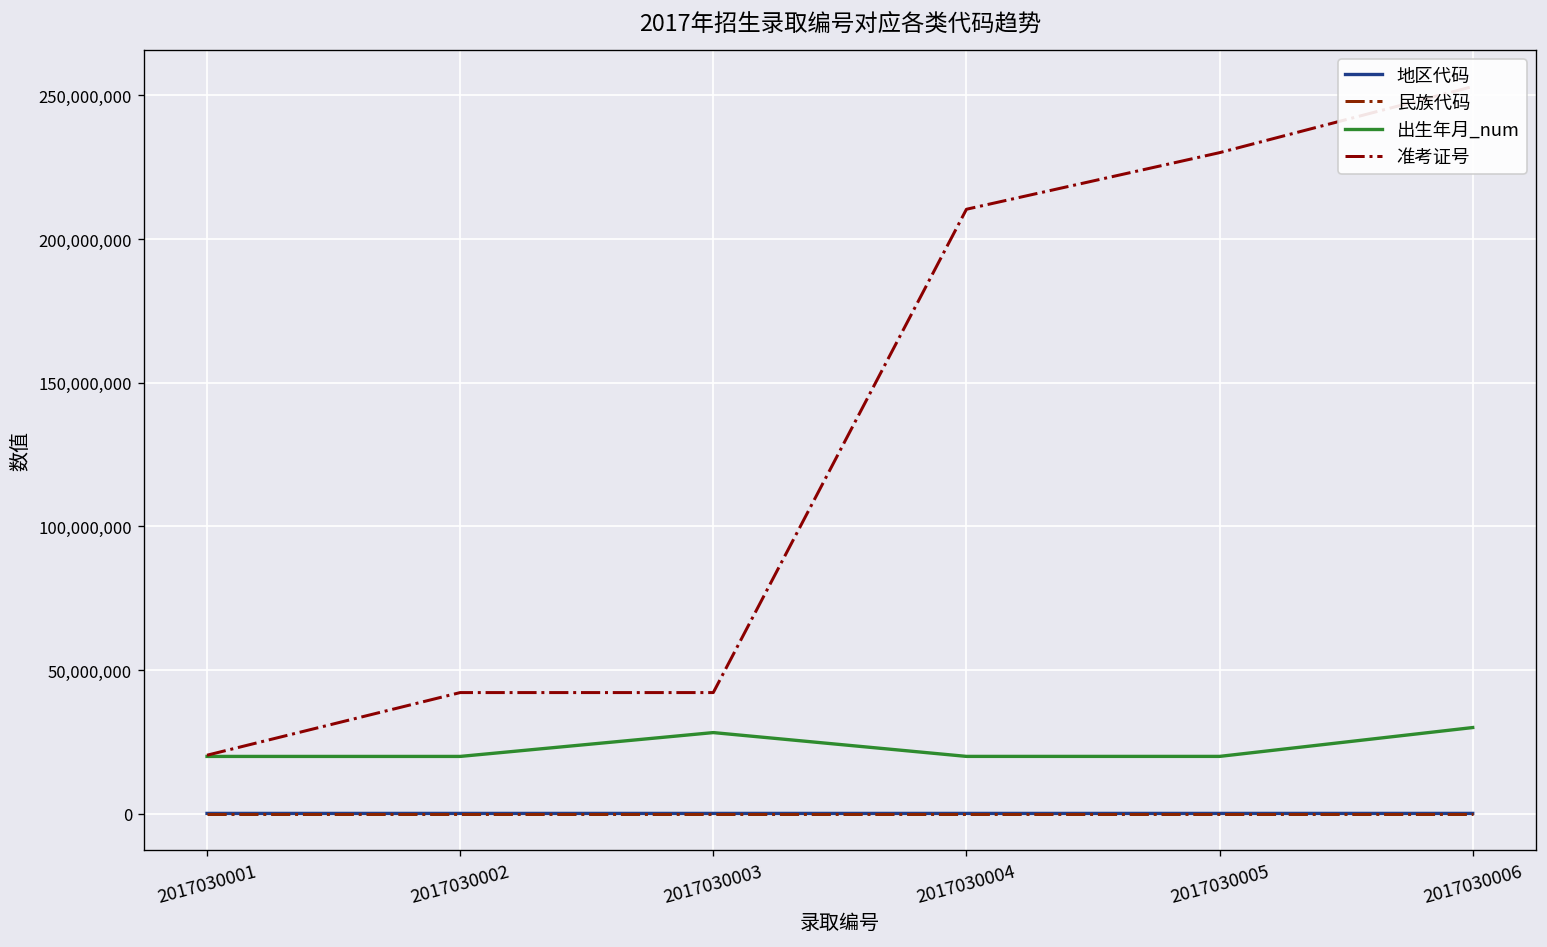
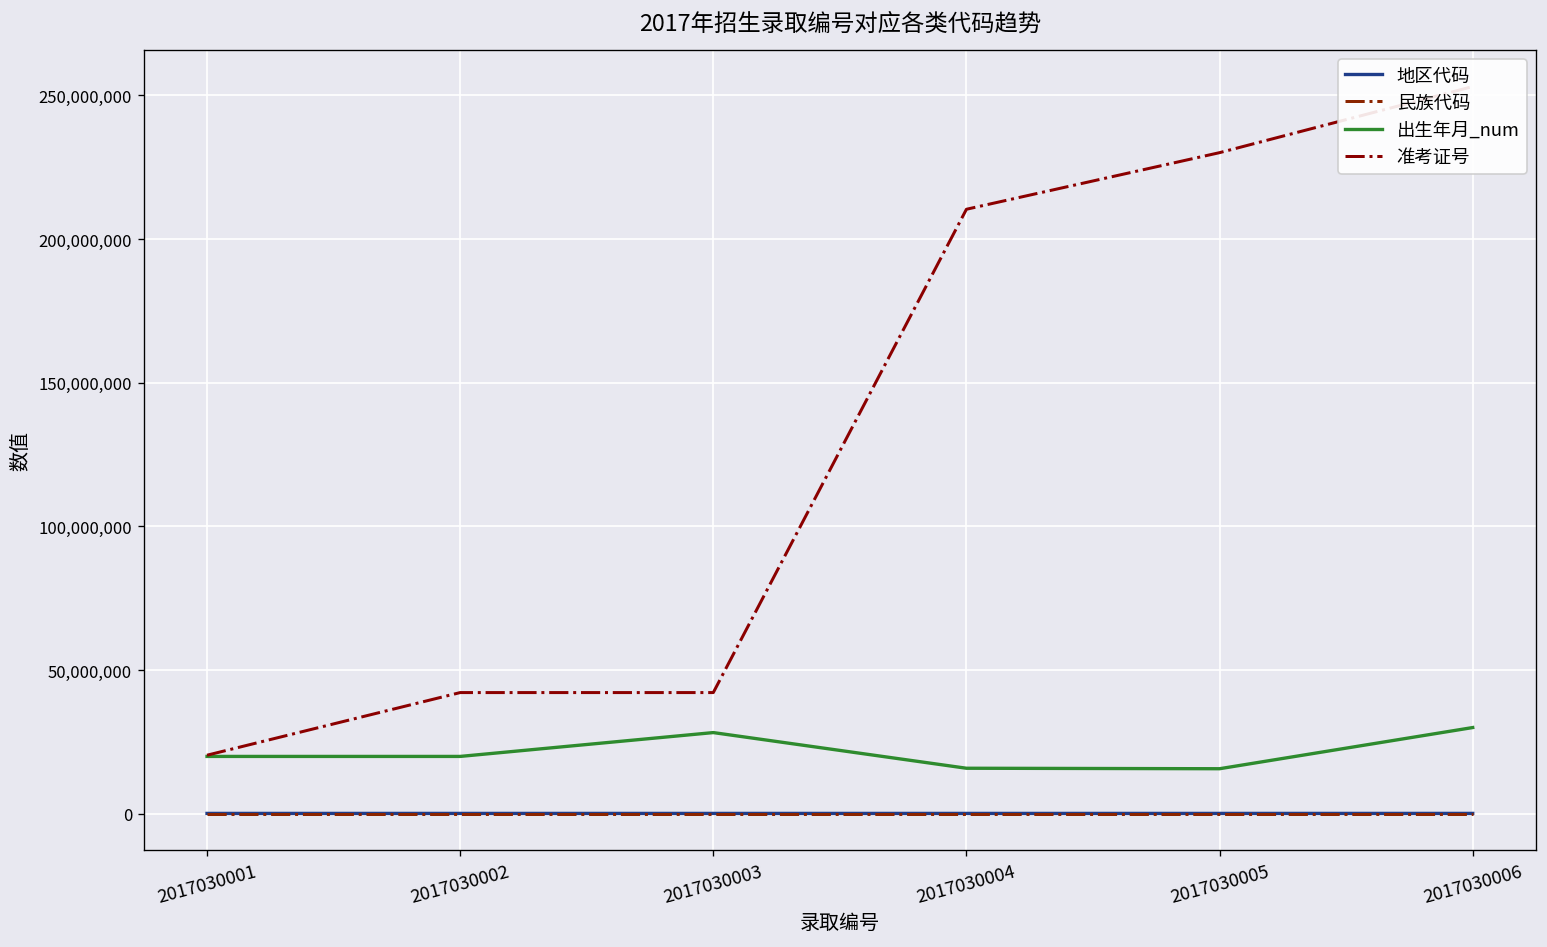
  {
    "出生年月_num": {
      "2017030002": "20,000,000",
      "2017030003": "28,000,000",
-     "2017030004": "20,000,000",
-     "2017030005": "20,000,000",
+     "2017030004": "16,000,000",
+     "2017030005": "16,000,000",
      "2017030006": "30,000,000"
    }
  }
